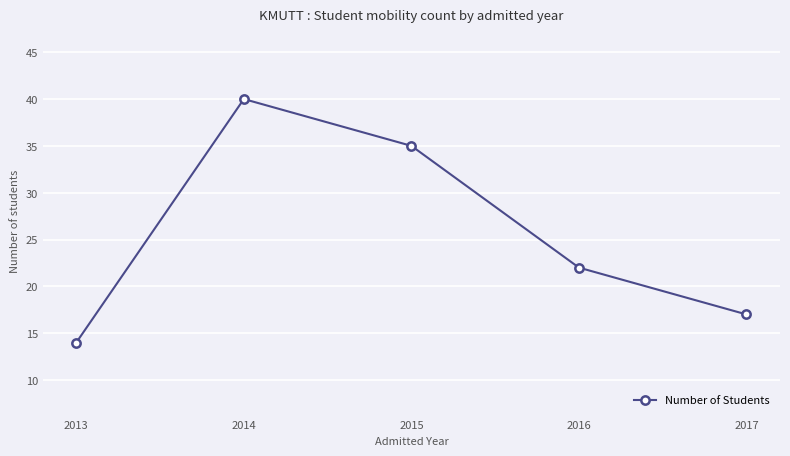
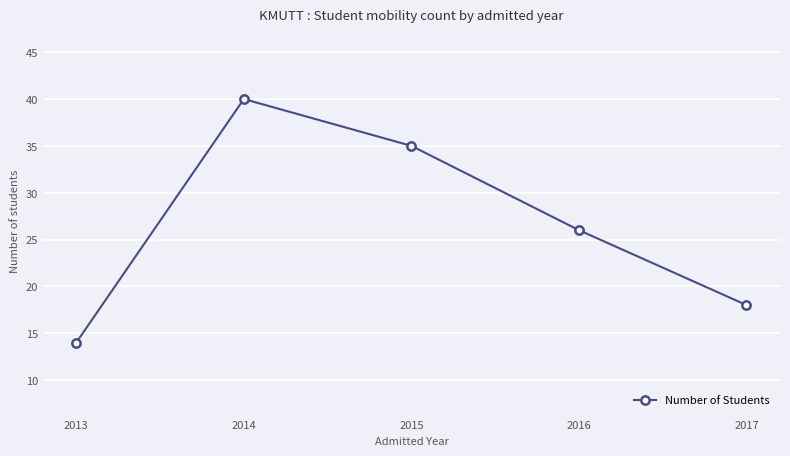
  {
    "2013": 14,
    "2014": 40,
    "2015": 35,
-   "2016": 22,
-   "2017": 17
+   "2016": 26,
+   "2017": 18
  }
